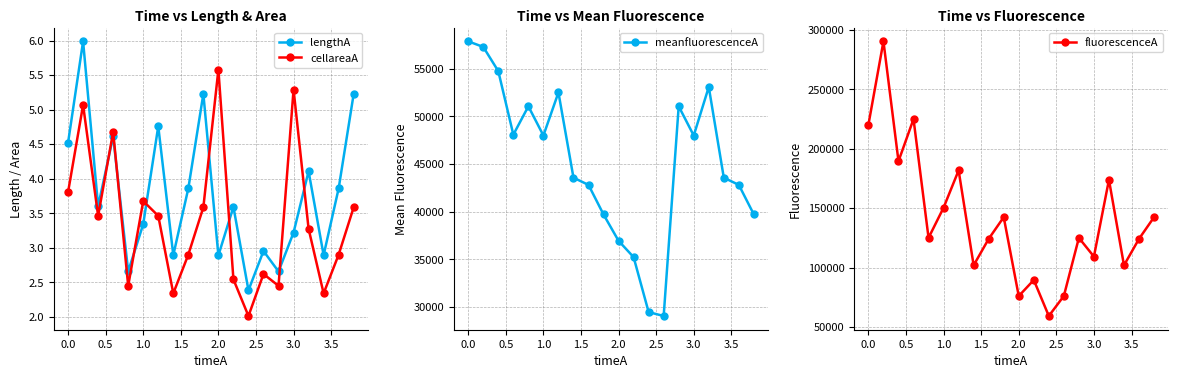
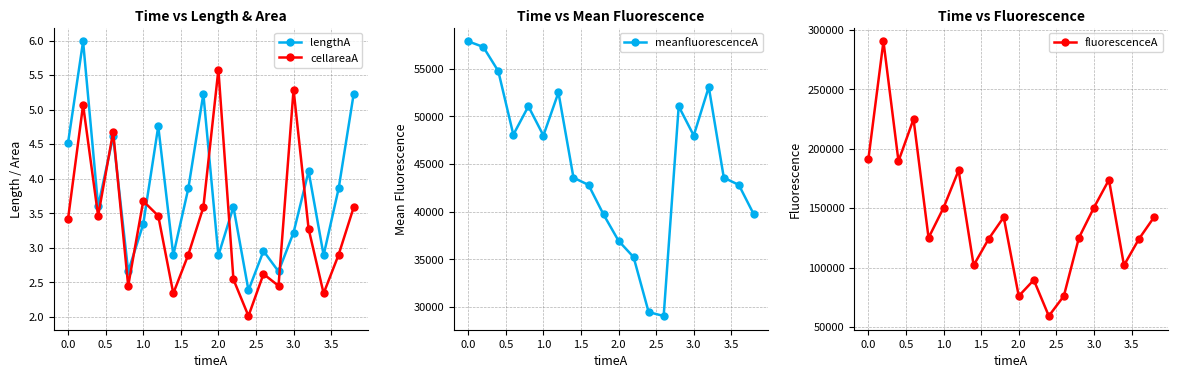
  {
    "Time vs Length & Area": {
      "lengthA": {
        "0.0": 4.5,
        "1.0": 3.3,
        "2.0": 2.9,
        "3.0": 3.2
      },
      "cellareaA": {
-       "0.0": 3.8,
+       "0.0": 3.4,
        "1.0": 3.7,
        "2.0": 5.6,
        "3.0": 5.3
      }
    },
    "Time vs Mean Fluorescence": {
      "0.0": 58000,
      "1.0": 48000,
      "2.0": 37000,
      "3.0": 48000
    },
    "Time vs Fluorescence": {
-     "0.0": 220000,
+     "0.0": 192000,
      "1.0": 150000,
      "2.0": 76000,
-     "3.0": 109000
+     "3.0": 150000
    }
  }
